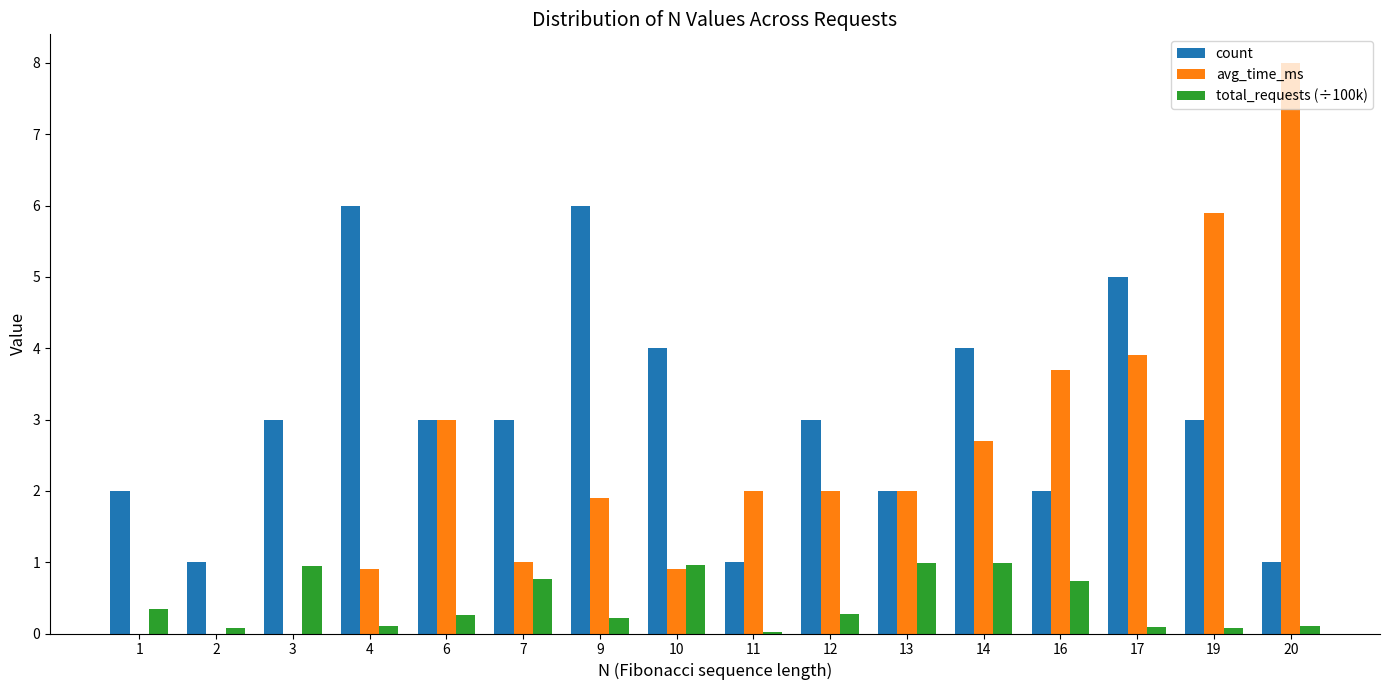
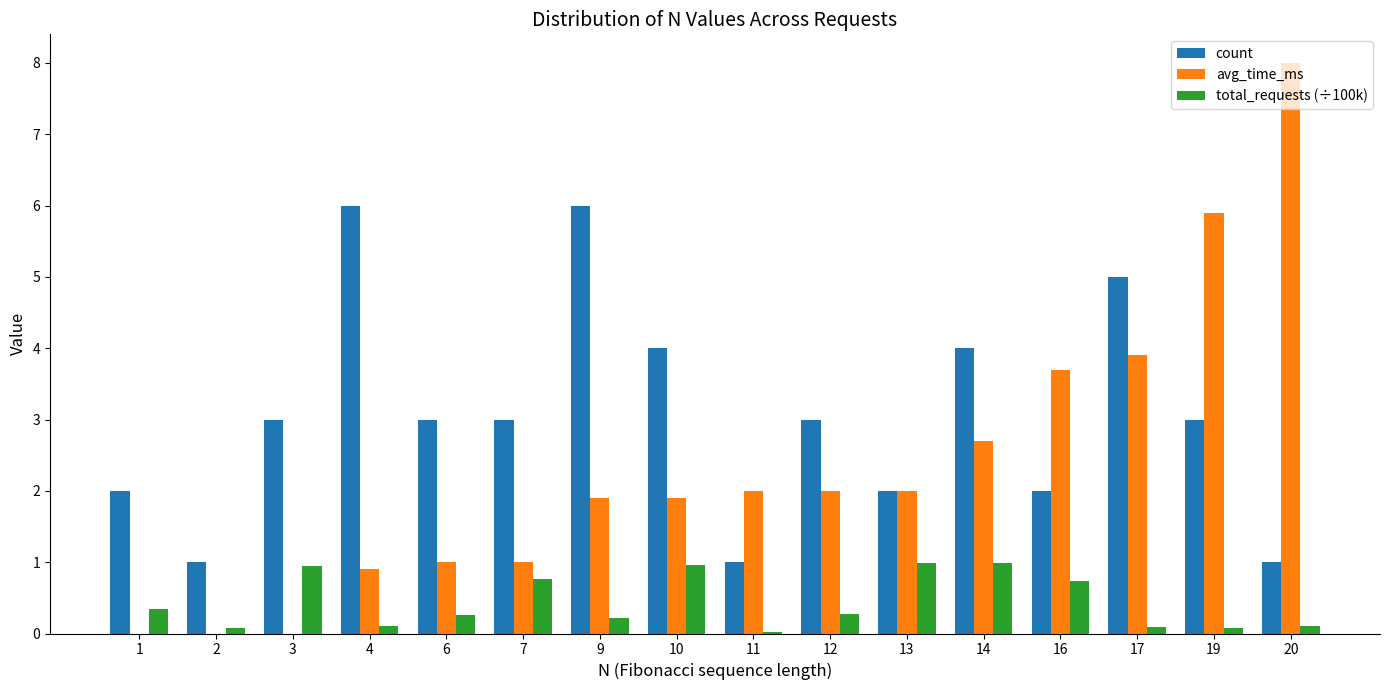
  {
    "count": {
      "1": 2.0,
      "2": 1.0,
      "3": 3.0,
      "4": 6.0,
      "6": 3.0,
      "7": 3.0,
      "9": 6.0,
      "10": 4.0,
      "11": 1.0,
      "12": 3.0,
      "13": 2.0,
      "14": 4.0,
      "16": 2.0,
      "17": 5.0,
      "19": 3.0,
      "20": 1.0
    },
    "avg_time_ms": {
      "1": 0.0,
      "2": 0.0,
      "3": 0.0,
      "4": 0.9,
-     "6": 3,
+     "6": 1,
      "7": 1.0,
      "9": 1.9,
-     "10": 0.9,
+     "10": 1.9,
      "11": 2.0,
      "12": 2.0,
      "13": 2.0,
      "14": 2.7,
      "16": 3.7,
      "17": 3.9,
      "19": 5.9
    },
    "total_requests (÷100k)": {
      "1": 0.3,
      "2": 0.1,
      "3": 1.0,
      "4": 0.1,
      "6": 0.3,
      "7": 0.8,
      "9": 0.2,
      "10": 1.0,
      "12": 0.3,
      "13": 1.0,
      "14": 1.0,
      "16": 0.7,
      "17": 0.1,
      "19": 0.1,
      "20": 0.1
    }
  }
